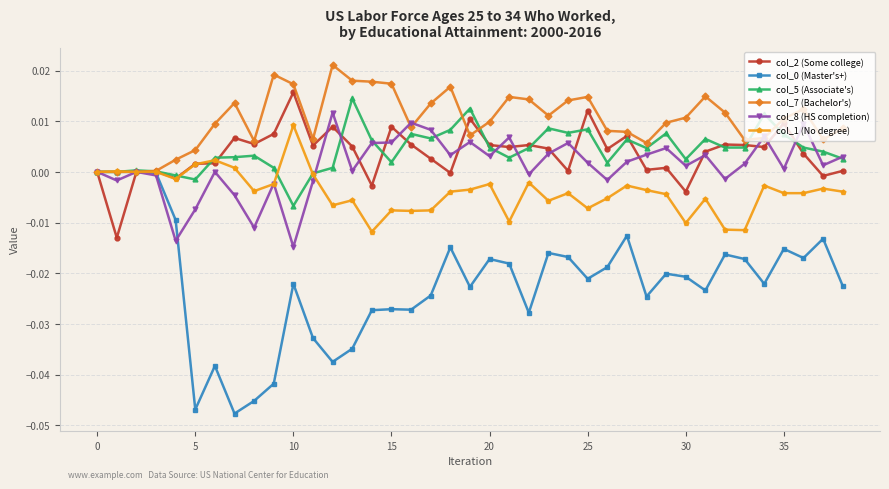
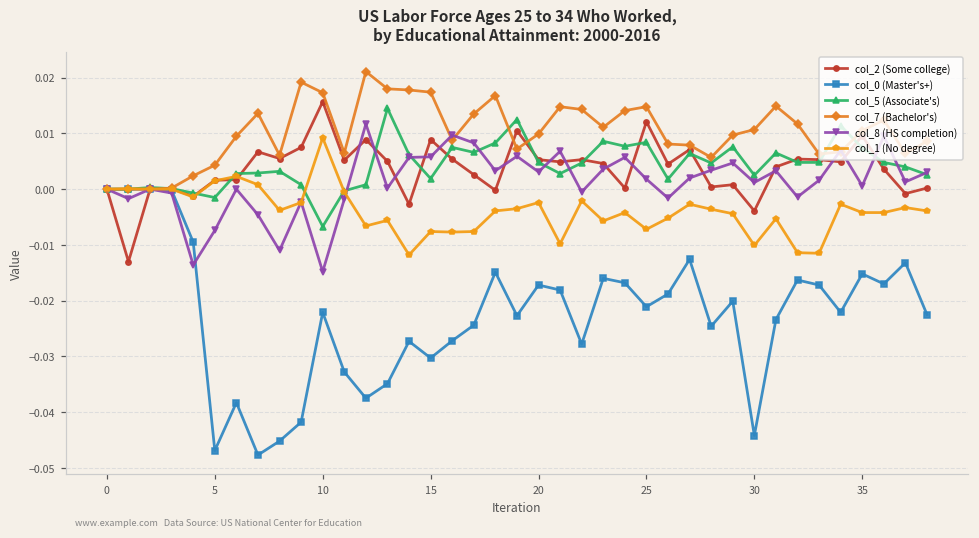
  {
    "col_2 (Some college)": {
      "10": 0.016,
      "15": 0.009,
      "20": 0.005,
      "25": 0.012,
      "30": -0.004
    },
    "col_0 (Master's+)": {
      "5": -0.047,
      "10": -0.022,
-     "15": -0.027,
+     "15": -0.030,
      "20": -0.017,
      "25": -0.021,
-     "30": -0.021,
+     "30": -0.044,
      "35": -0.015
    },
    "col_5 (Associate's)": {
      "5": -0.002,
      "10": -0.007,
      "15": 0.002,
      "20": 0.005,
      "25": 0.008,
      "30": 0.003
    },
    "col_8 (HS completion)": {
      "5": -0.007,
      "10": -0.015,
      "15": 0.006,
      "20": 0.003,
      "25": 0.002,
      "30": 0.001,
      "35": 0.001
    }
  }
